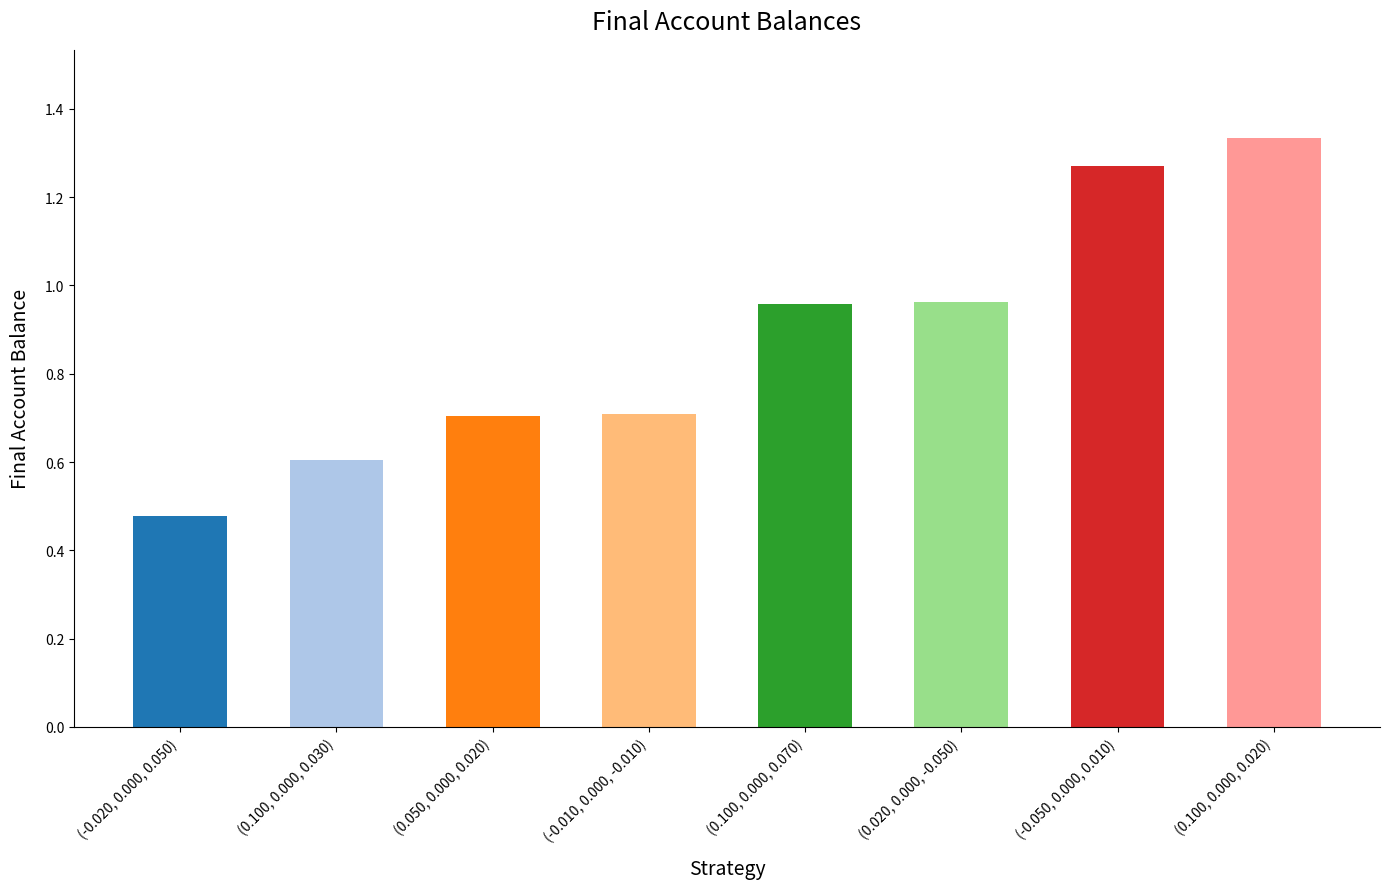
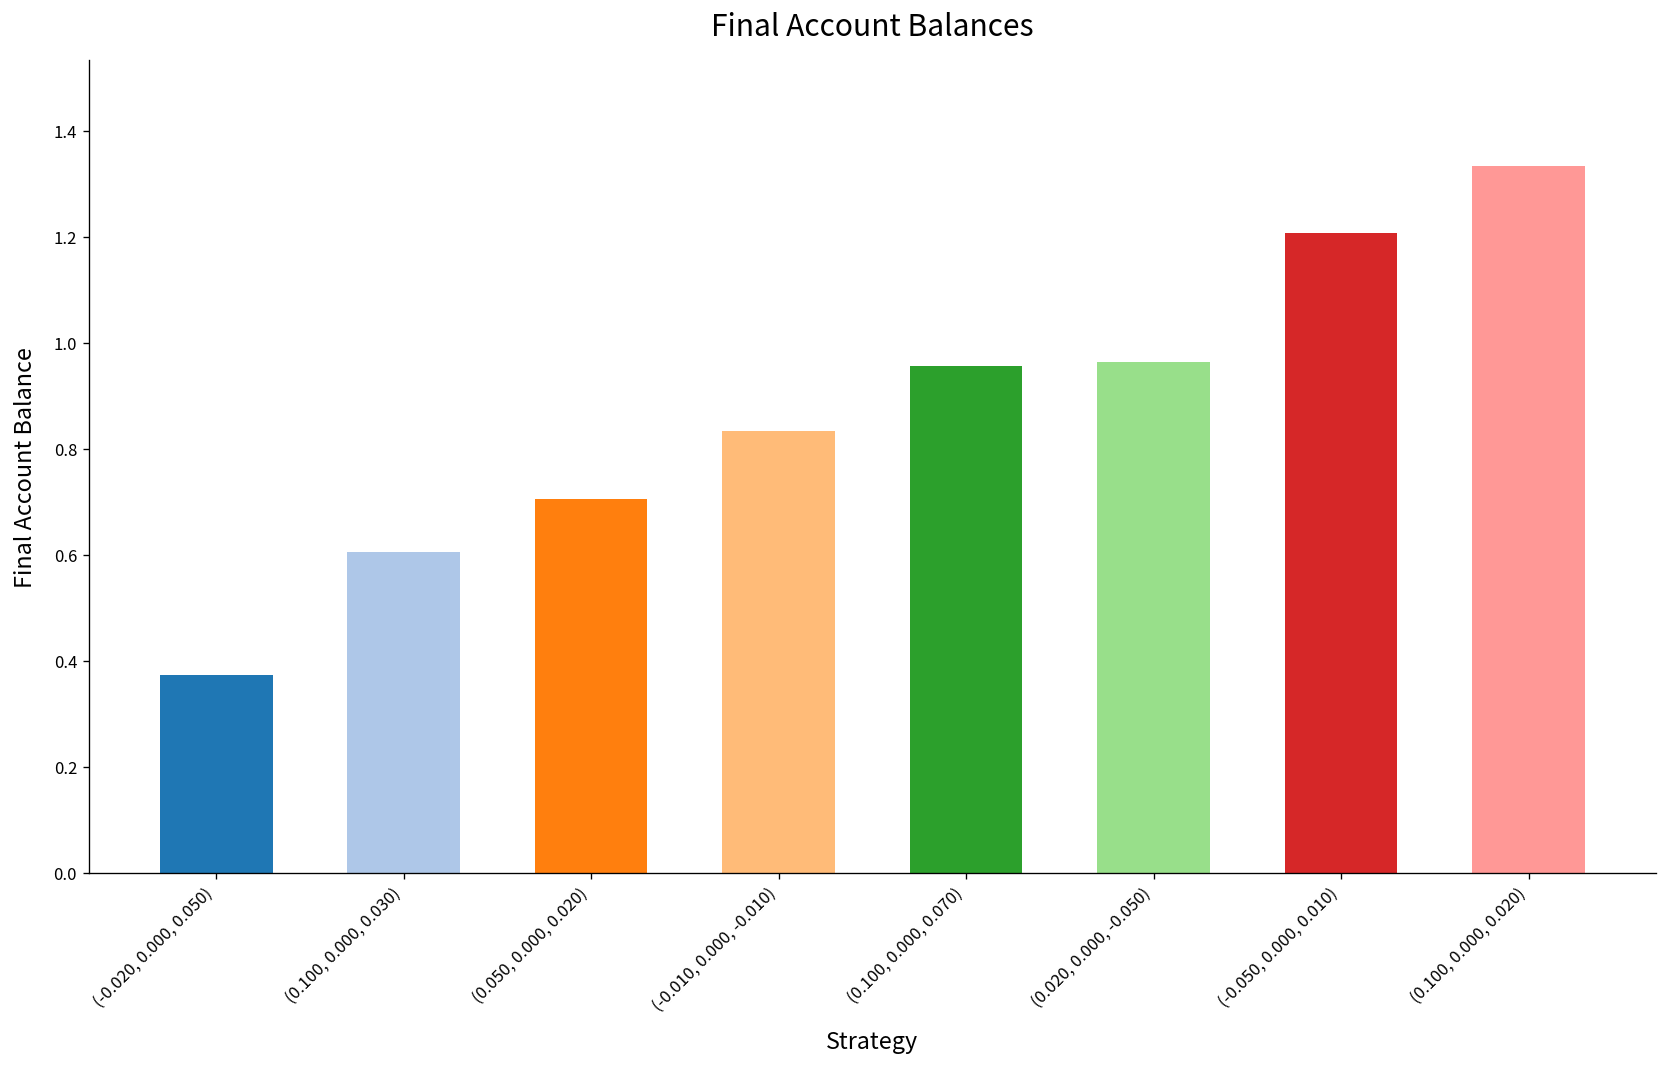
  {
-   "(-0.020, 0.000, 0.050)": 0.48,
+   "(-0.020, 0.000, 0.050)": 0.37,
    "(0.100, 0.000, 0.030)": 0.61,
    "(0.050, 0.000, 0.020)": 0.70,
-   "(-0.010, 0.000, -0.010)": 0.71,
+   "(-0.010, 0.000, -0.010)": 0.83,
    "(0.100, 0.000, 0.070)": 0.96,
    "(0.020, 0.000, -0.050)": 0.96,
-   "(-0.050, 0.000, 0.010)": 1.27,
+   "(-0.050, 0.000, 0.010)": 1.21,
    "(0.100, 0.000, 0.020)": 1.33
  }
